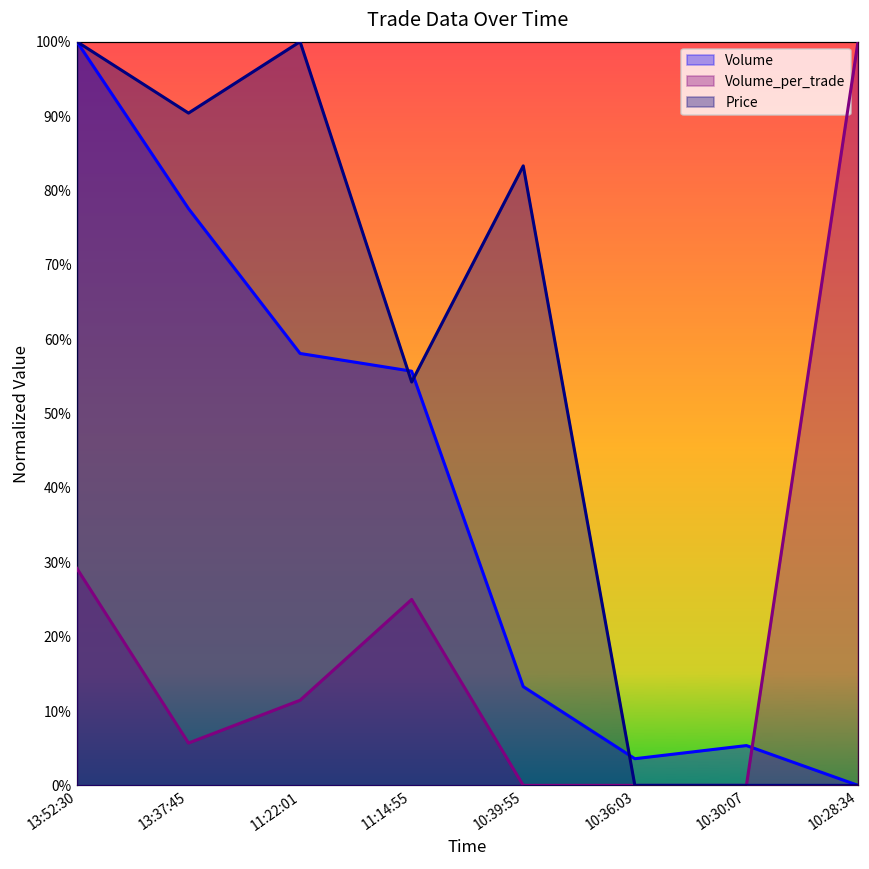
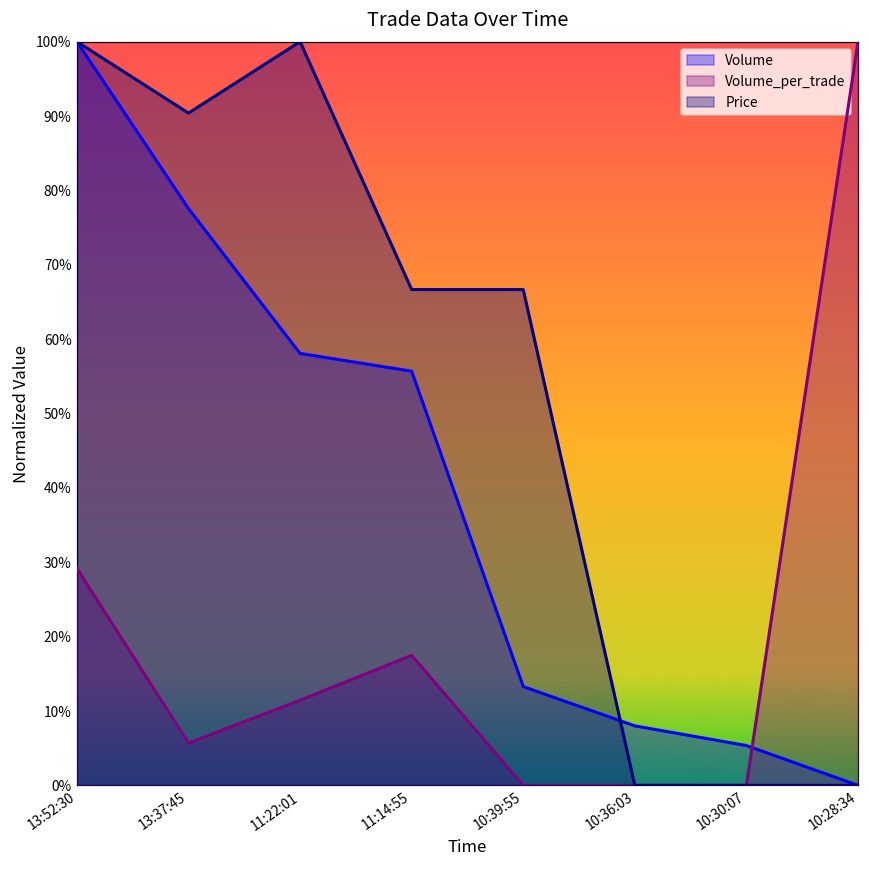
  {
    "Volume": {
      "13:37:45": "78%",
      "11:22:01": "58%",
      "11:14:55": "56%",
      "10:39:55": "13%",
-     "10:36:03": "4%",
+     "10:36:03": "8%",
      "10:30:07": "5%"
    },
    "Volume_per_trade": {
      "13:52:30": "29%",
      "13:37:45": "6%",
      "11:22:01": "11%",
-     "11:14:55": "25%",
+     "11:14:55": "17%",
      "10:39:55": "0%",
      "10:28:34": "100%"
    },
    "Price": {
      "13:37:45": "90%",
      "11:22:01": "100%",
-     "11:14:55": "54%",
-     "10:39:55": "83%"
+     "11:14:55": "67%",
+     "10:39:55": "67%"
    }
  }
